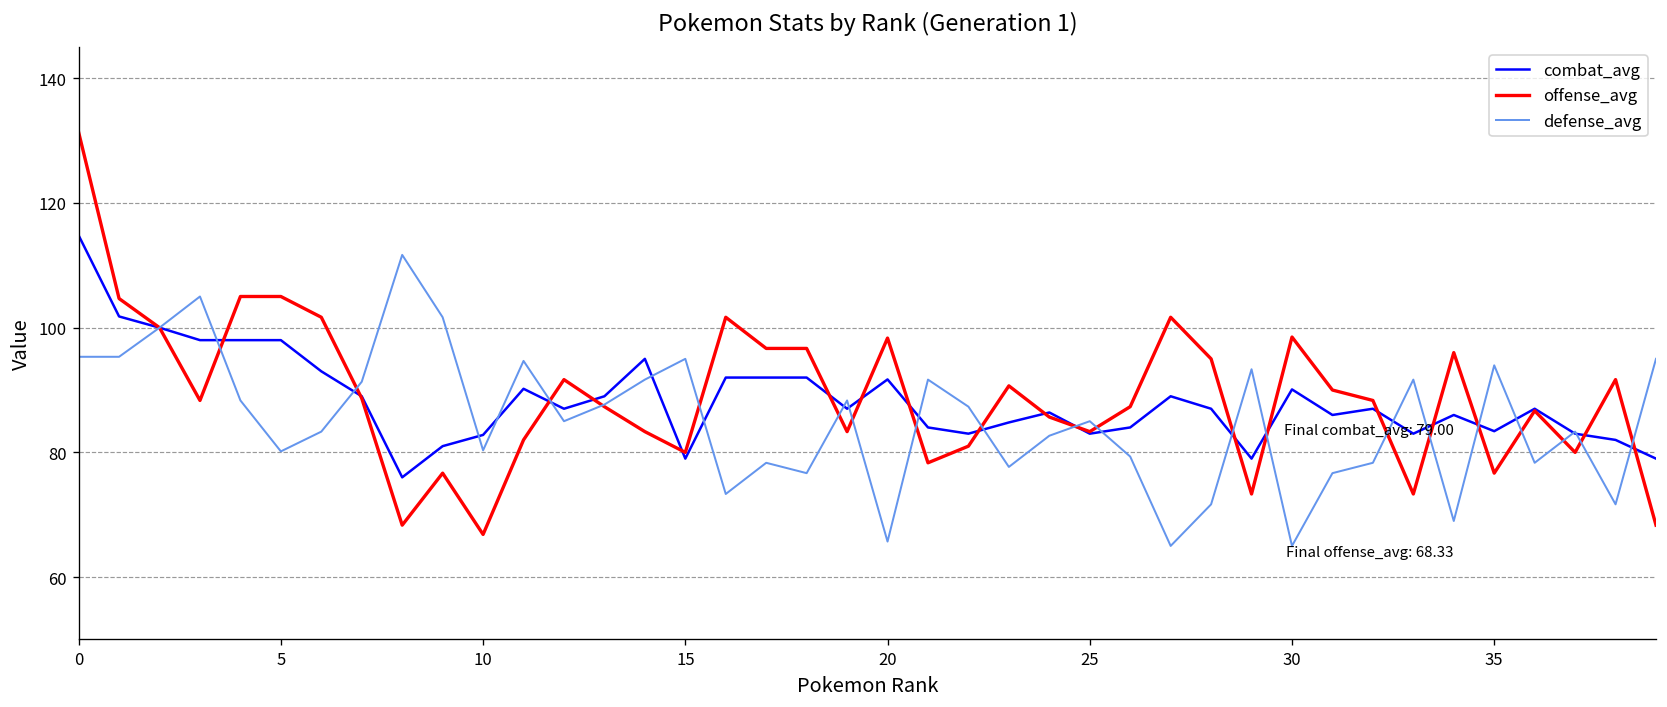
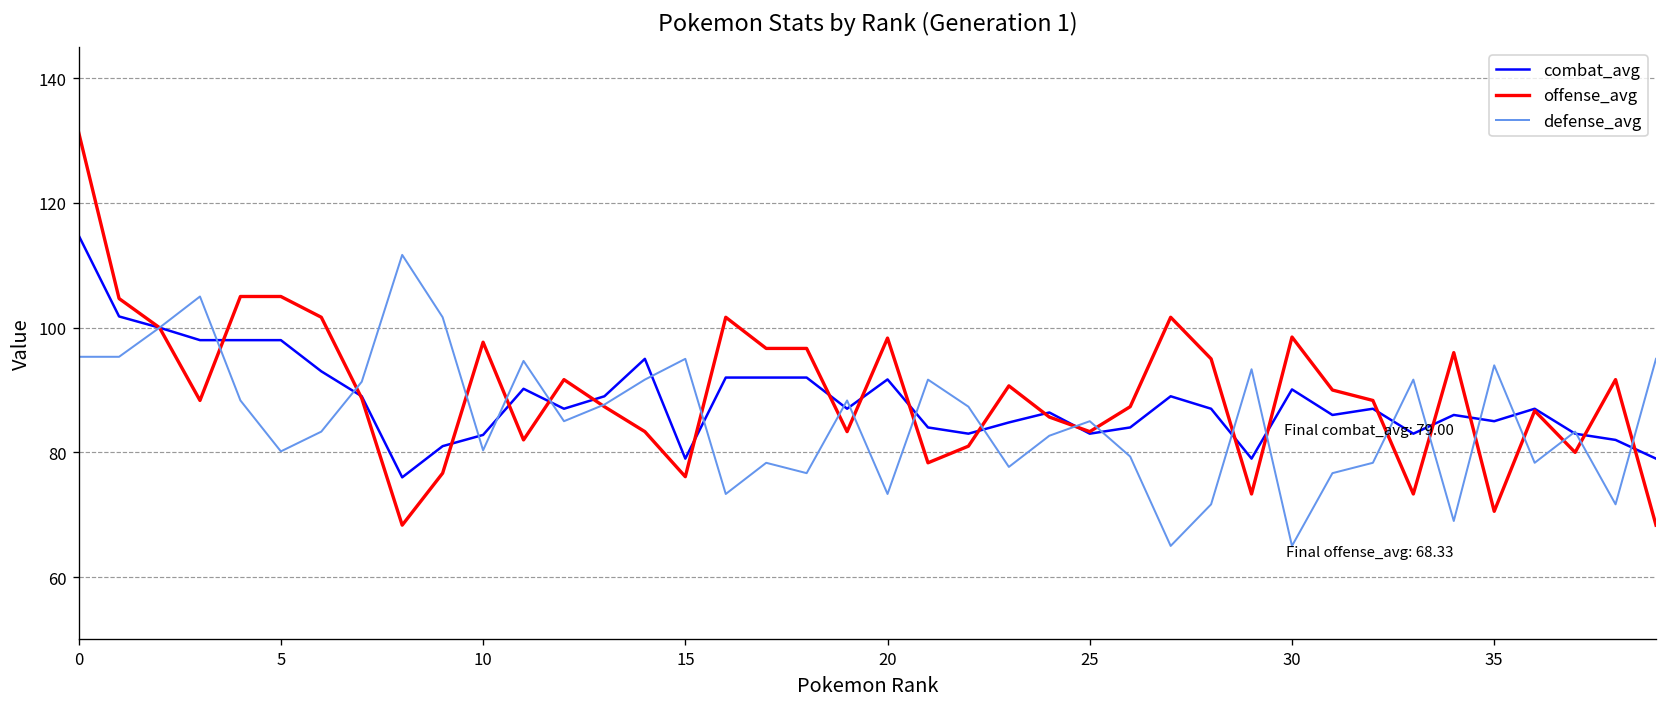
  {
    "combat_avg": {
      "0": 115,
      "5": 98,
      "10": 83,
      "15": 79,
      "20": 92,
      "30": 90,
-     "35": 83
+     "35": 85
    },
    "offense_avg": {
      "0": 131,
      "5": 105,
-     "10": 67,
-     "15": 80,
+     "10": 98,
+     "15": 76,
      "20": 98,
      "30": 99,
-     "35": 77
+     "35": 71
    },
    "defense_avg": {
      "0": 95,
      "5": 80,
      "10": 80,
      "15": 95,
-     "20": 66,
+     "20": 73,
      "25": 85,
      "35": 94
    }
  }
